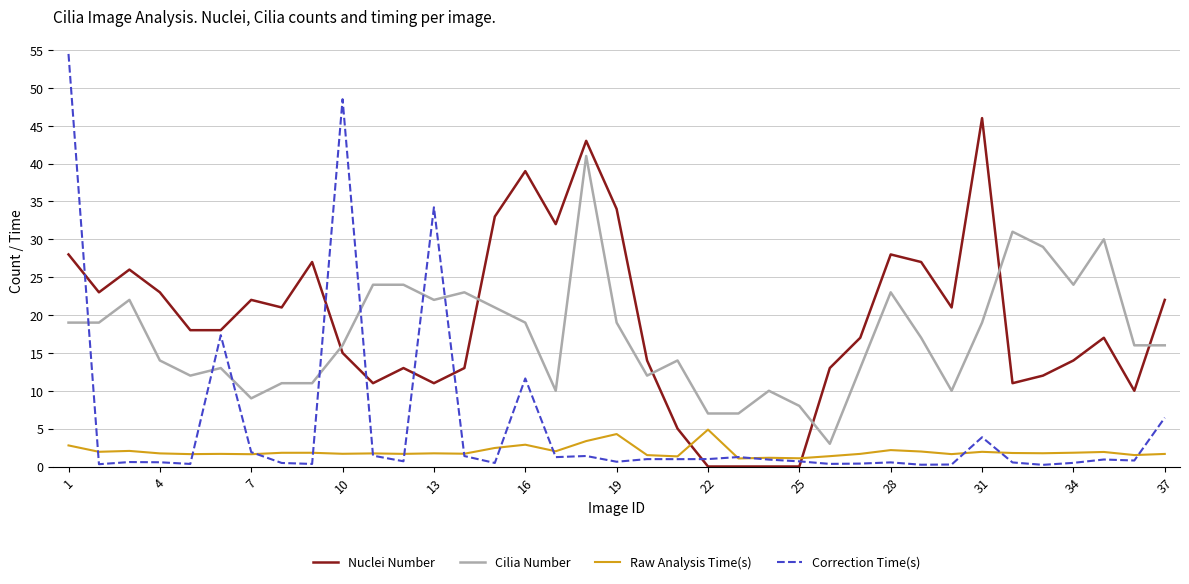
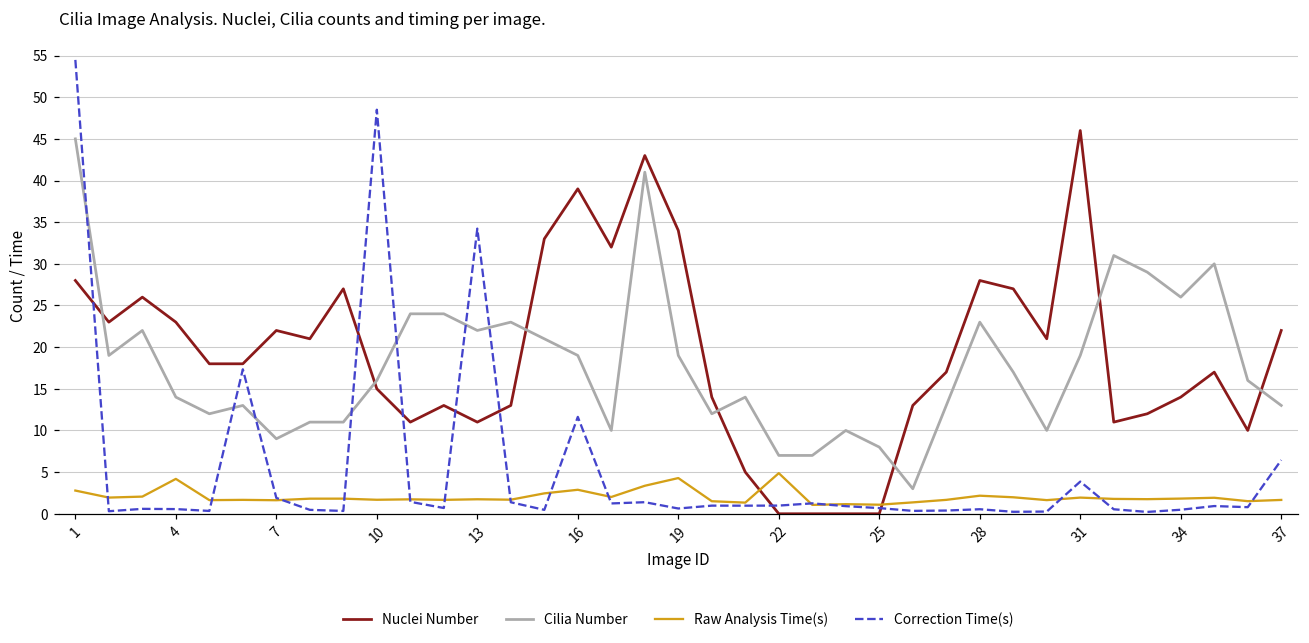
  {
    "Nuclei Number": {
      "1": 28,
      "4": 23,
      "7": 22,
      "10": 15,
      "13": 11,
      "16": 39,
      "19": 34,
      "22": 0,
      "25": 0,
      "28": 28,
      "31": 46,
      "34": 14,
      "37": 22
    },
    "Cilia Number": {
-     "1": 19,
+     "1": 45,
      "4": 14,
      "7": 9,
      "10": 16,
      "13": 22,
      "16": 19,
      "19": 19,
      "22": 7,
      "25": 8,
      "28": 23,
      "31": 19,
-     "34": 24,
-     "37": 16
+     "34": 26,
+     "37": 13
    },
    "Raw Analysis Time(s)": {
      "1": 3,
-     "4": 2,
+     "4": 4,
      "10": 2,
      "13": 2,
      "16": 3,
      "19": 4,
      "22": 5,
      "25": 1,
      "28": 2,
      "31": 2,
      "34": 2,
      "37": 2
    },
    "Correction Time(s)": {
      "1": 54,
      "4": 1,
      "10": 48,
      "13": 34,
      "16": 12,
      "19": 1,
      "22": 1,
      "25": 1,
      "28": 1,
      "31": 4,
      "34": 0,
      "37": 6
    }
  }
